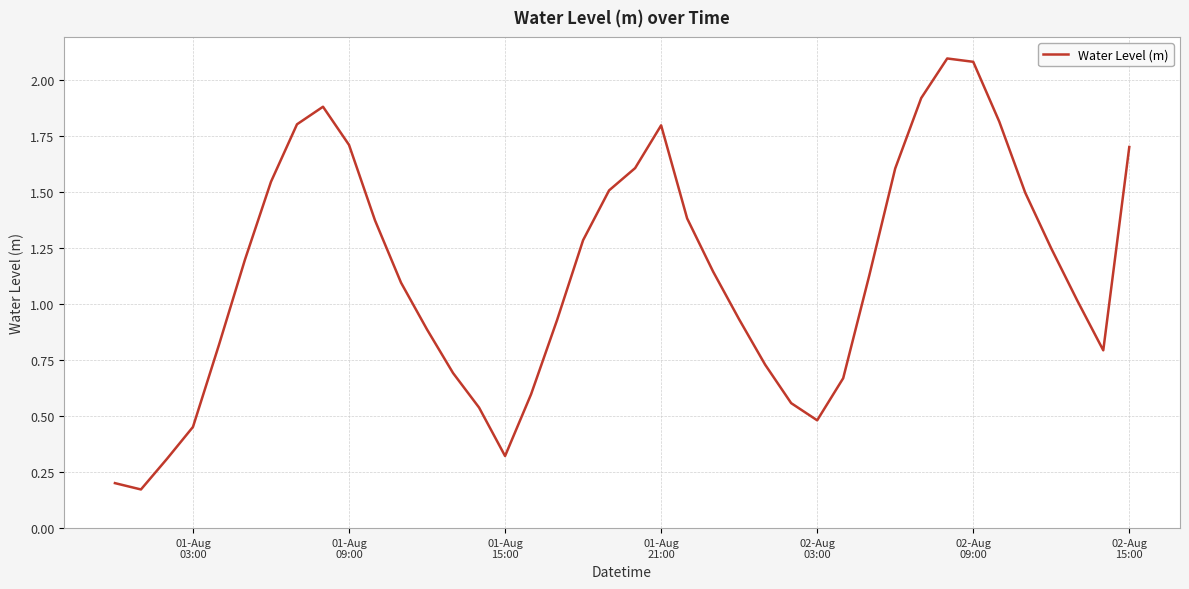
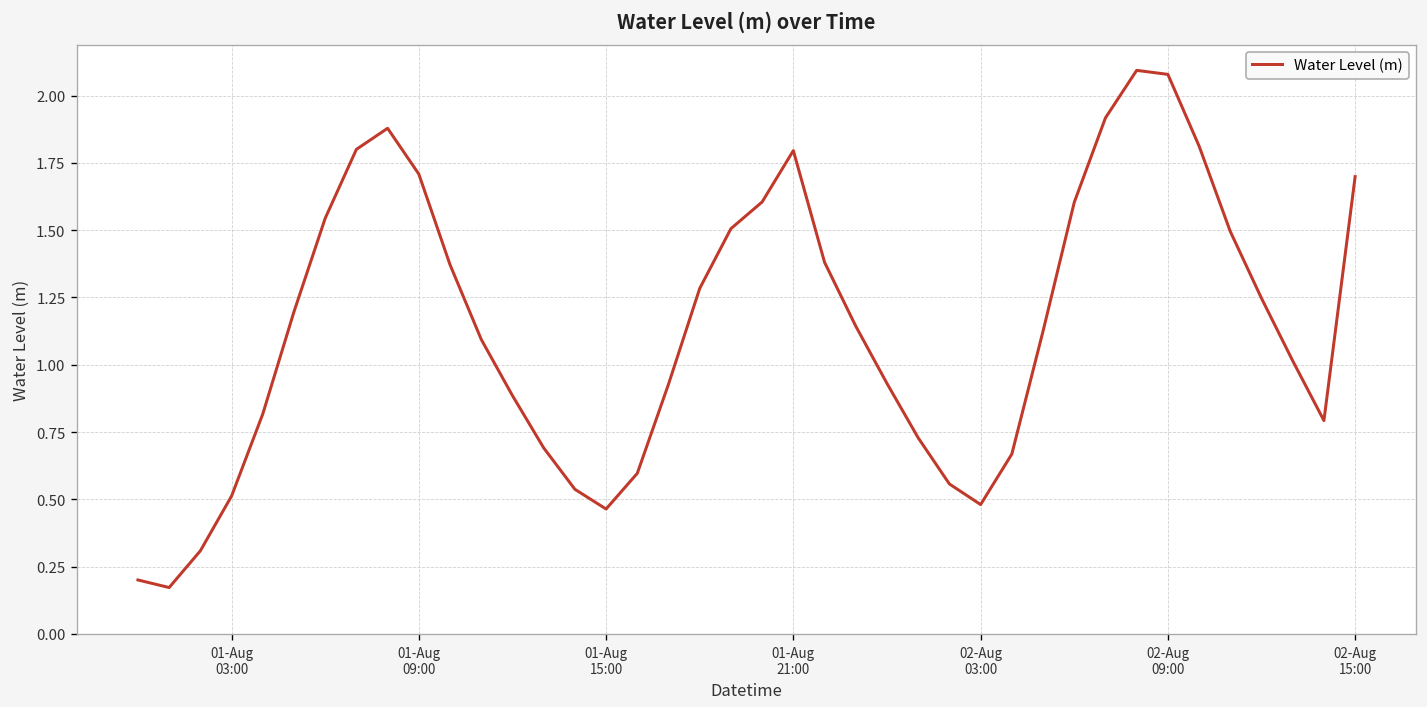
  {
-   "01-Aug 03:00": 0.45,
+   "01-Aug 03:00": 0.51,
    "01-Aug 09:00": 1.71,
-   "01-Aug 15:00": 0.32,
+   "01-Aug 15:00": 0.46,
    "01-Aug 21:00": 1.80,
    "02-Aug 03:00": 0.48,
    "02-Aug 09:00": 2.08,
    "02-Aug 15:00": 1.70
  }
